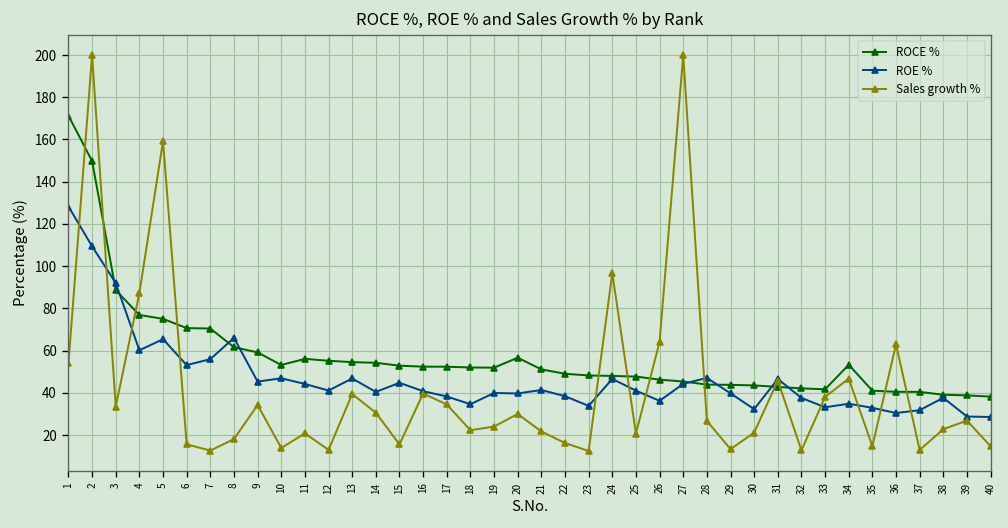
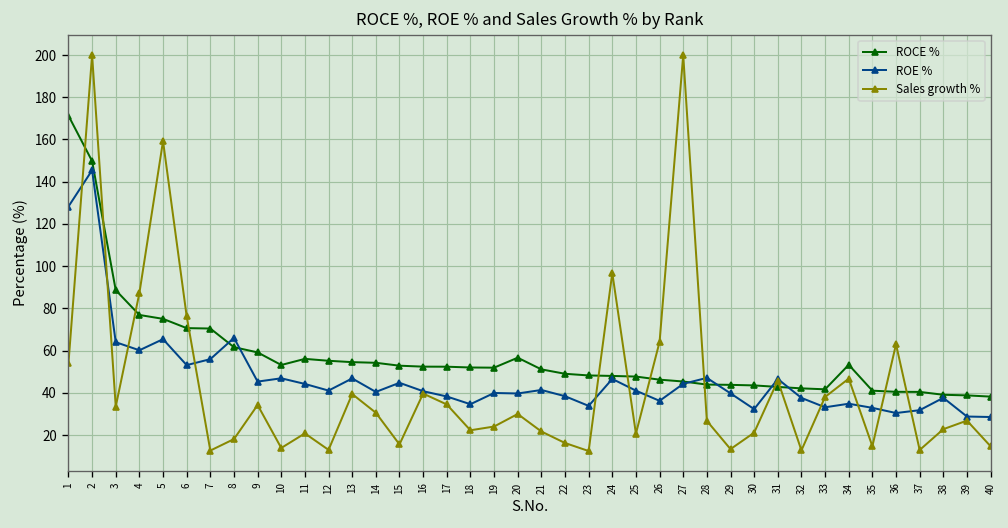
  {
    "ROCE %": {
      "1": 171,
      "2": 150,
      "3": 89,
      "4": 77,
      "5": 75,
      "6": 71,
      "7": 70,
      "8": 62,
      "9": 59,
      "10": 53,
      "11": 56,
      "12": 55,
      "13": 55,
      "14": 54,
      "15": 53,
      "16": 52,
      "17": 52,
      "18": 52,
      "19": 52,
      "20": 57,
      "21": 51,
      "22": 49,
      "23": 48,
      "25": 48,
      "26": 46,
      "28": 44,
      "29": 44,
      "30": 44,
      "31": 43,
      "32": 42,
      "33": 42,
      "34": 53,
      "35": 41,
      "36": 41,
      "37": 40,
      "39": 39,
      "40": 38
    },
    "ROE %": {
      "1": 128,
-     "2": 109,
-     "3": 92,
+     "2": 145,
+     "3": 64,
      "4": 60,
      "5": 65,
      "6": 53,
      "7": 56,
      "8": 66,
      "9": 45,
      "10": 47,
      "11": 44,
      "12": 41,
      "13": 47,
      "14": 40,
      "15": 45,
      "17": 38,
      "18": 35,
      "19": 40,
      "20": 40,
      "21": 41,
      "22": 38,
      "23": 34,
      "25": 41,
      "26": 36,
      "28": 47,
      "29": 40,
      "30": 32,
      "32": 38,
      "33": 33,
      "34": 35,
      "35": 33,
      "36": 30,
      "37": 32,
      "39": 29,
      "40": 29
    },
    "Sales growth %": {
      "1": 54,
      "2": 200,
      "3": 34,
      "4": 87,
      "5": 159,
-     "6": 16,
+     "6": 76,
      "7": 13,
      "8": 18,
      "9": 34,
      "10": 14,
      "11": 21,
      "12": 13,
      "13": 39,
      "14": 31,
      "15": 16,
      "17": 35,
      "18": 22,
      "19": 24,
      "20": 30,
      "21": 22,
      "22": 16,
      "23": 12,
      "24": 97,
      "25": 21,
      "26": 64,
      "27": 200,
      "28": 27,
      "29": 13,
      "30": 21,
      "32": 13,
      "33": 38,
      "34": 47,
      "35": 15,
      "36": 63,
      "37": 13,
      "38": 23,
      "39": 27,
      "40": 15
    }
  }
